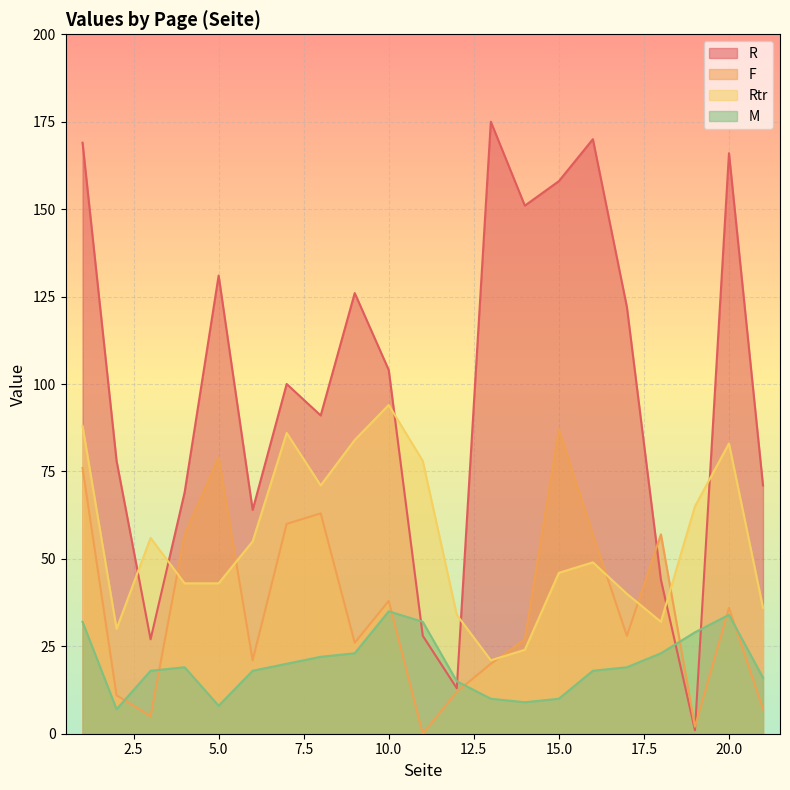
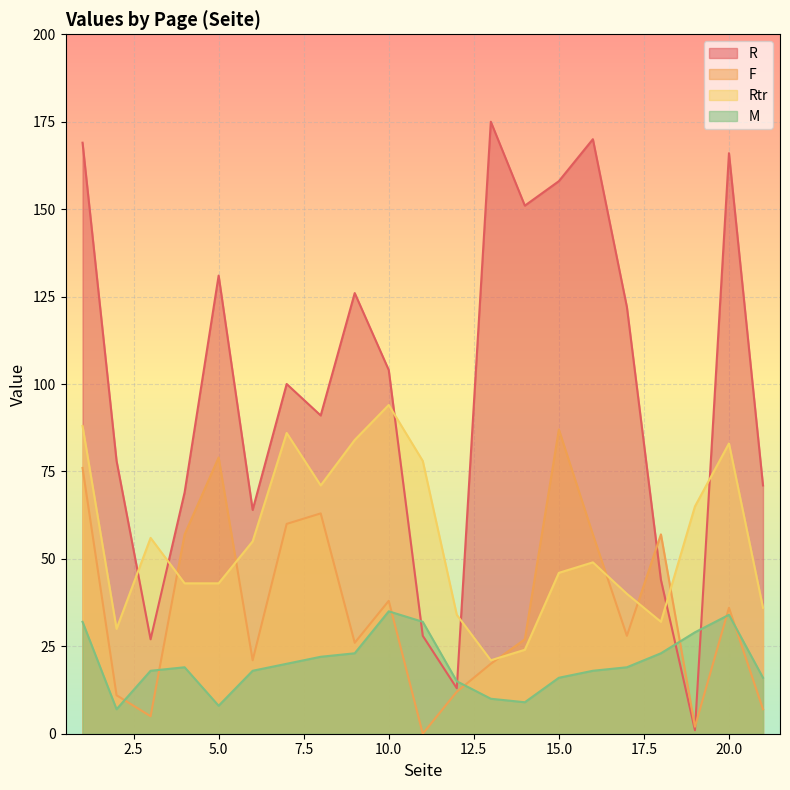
  {
    "M": {
      "5.0": 8,
      "10.0": 35,
-     "15.0": 10,
+     "15.0": 16,
      "20.0": 34
    }
  }
